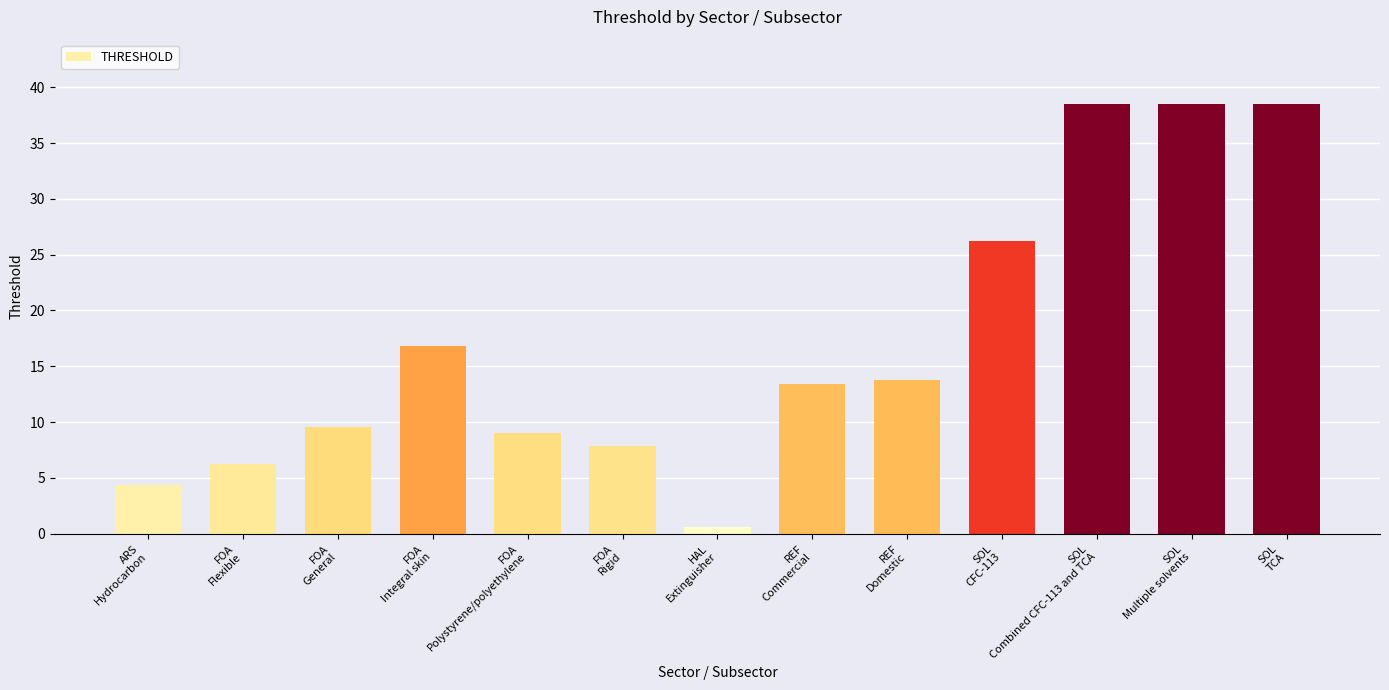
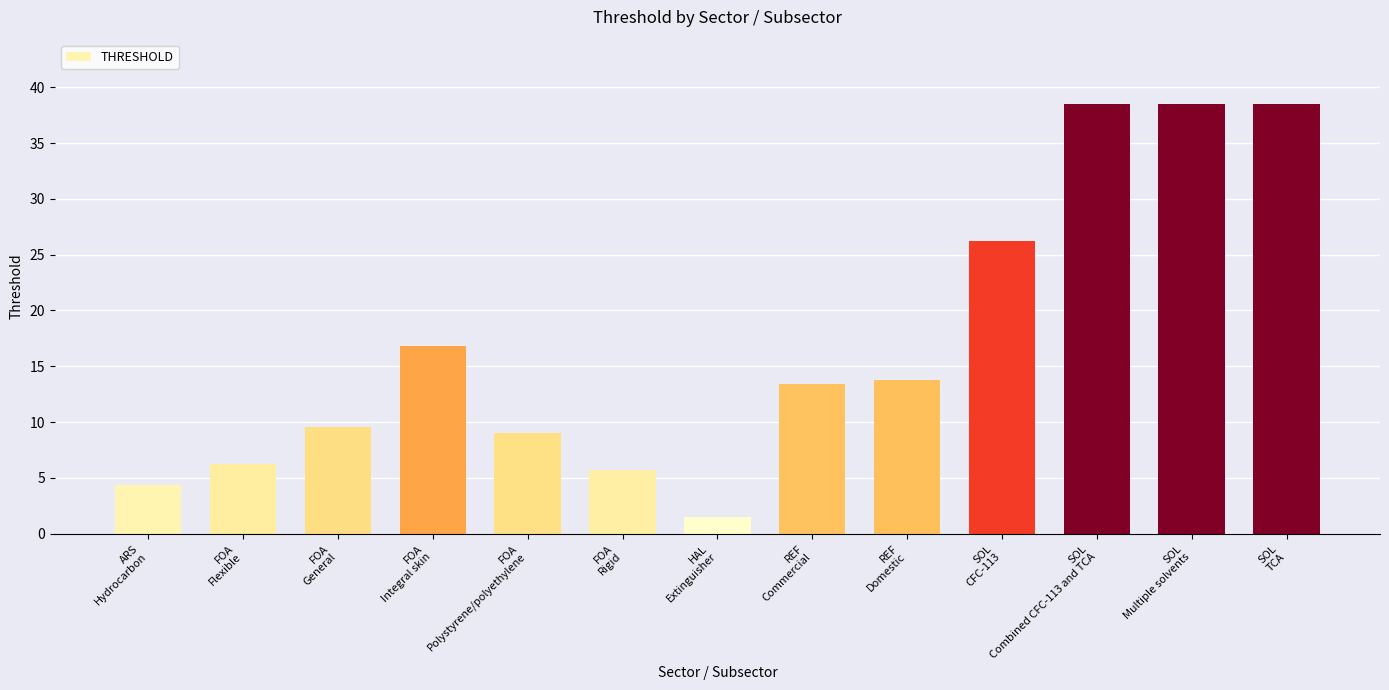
  {
    "ARS Hydrocarbon": 4.4,
    "FOA Flexible": 6.2,
    "FOA General": 9.5,
    "FOA Integral skin": 16.9,
    "FOA Polystyrene/polyethylene": 9.1,
-   "FOA Rigid": 7.8,
-   "HAL Extinguisher": 0.6,
+   "FOA Rigid": 5.7,
+   "HAL Extinguisher": 1.5,
    "REF Commercial": 13.4,
    "REF Domestic": 13.8,
    "SOL CFC-113": 26.3,
    "SOL Combined CFC-113 and TCA": 38.5,
    "SOL Multiple solvents": 38.5,
    "SOL TCA": 38.5
  }
